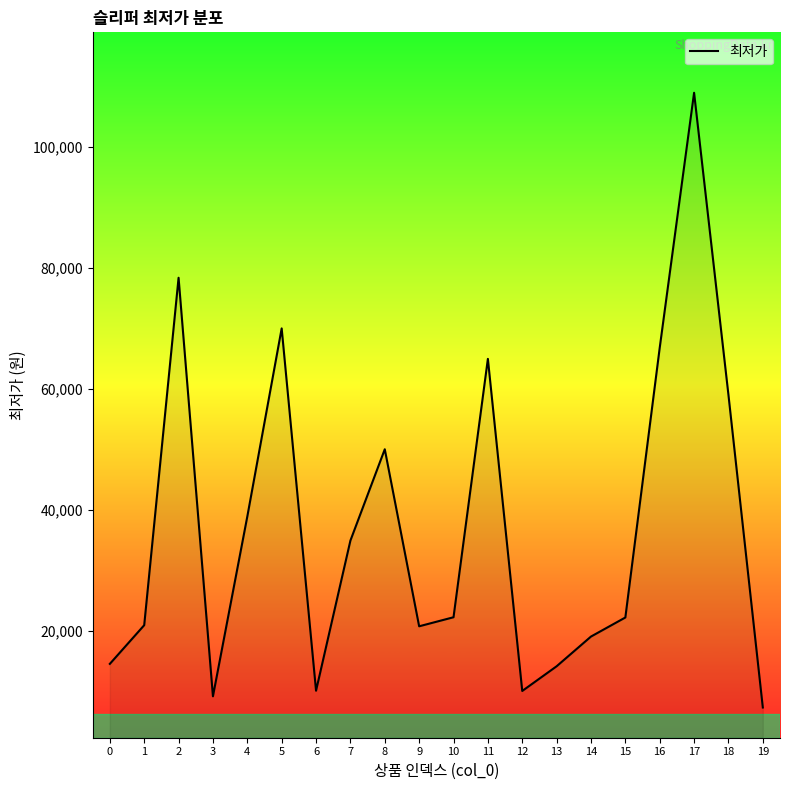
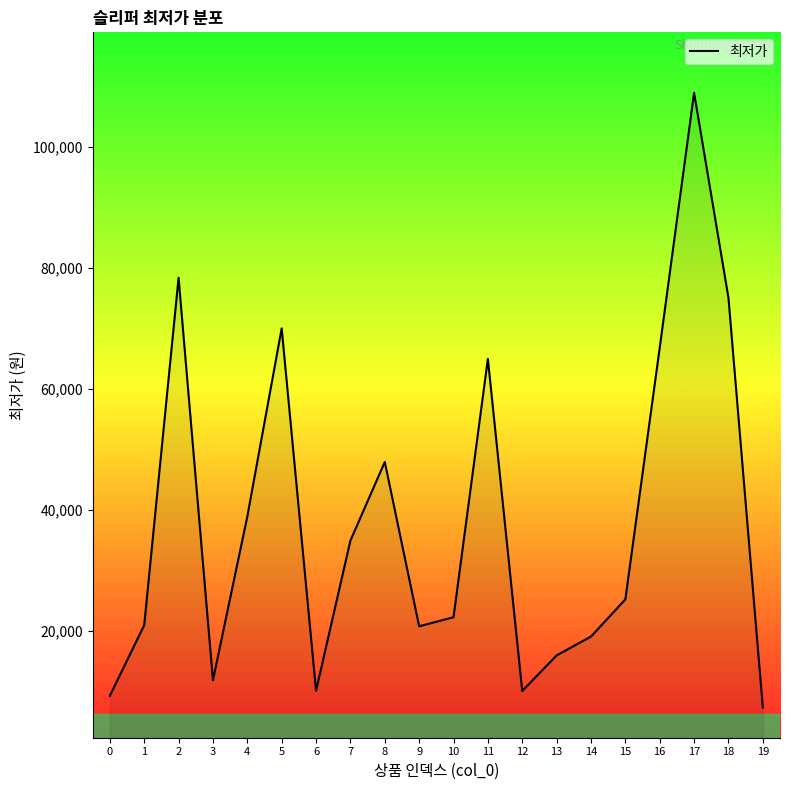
  {
-   "0": "15,000",
+   "0": "9,000",
    "1": "21,000",
    "2": "78,000",
-   "3": "9,000",
+   "3": "12,000",
    "4": "39,000",
    "5": "70,000",
    "6": "10,000",
    "7": "35,000",
-   "8": "50,000",
+   "8": "48,000",
    "9": "21,000",
    "10": "22,000",
    "11": "65,000",
    "12": "10,000",
-   "13": "14,000",
+   "13": "16,000",
    "14": "19,000",
-   "15": "22,000",
+   "15": "25,000",
    "16": "67,000",
    "17": "109,000",
-   "18": "59,000",
+   "18": "75,000",
    "19": "7,000"
  }
